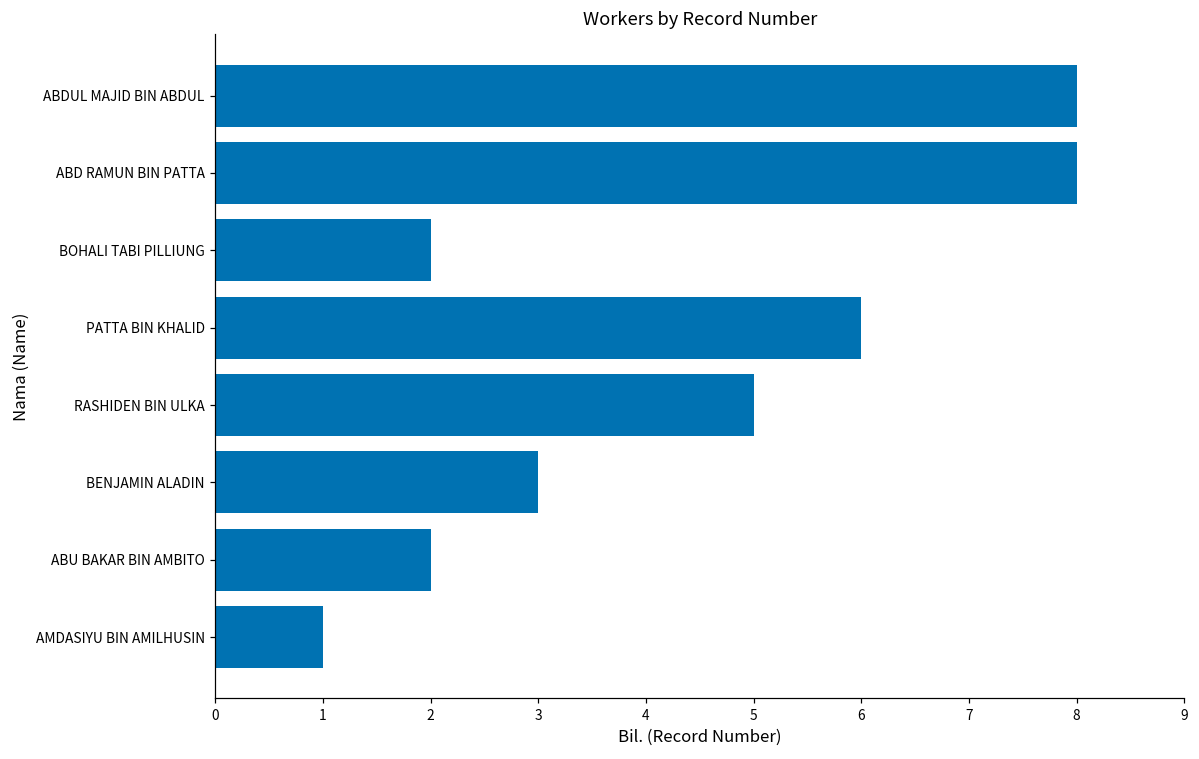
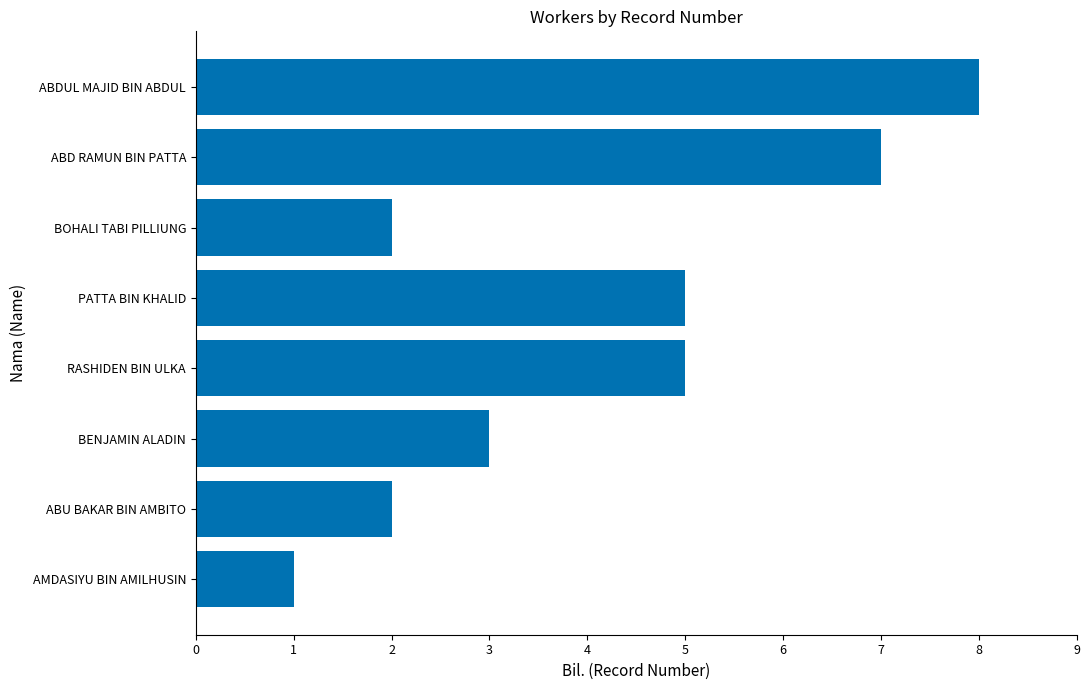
  {
    "ABDUL MAJID BIN ABDUL": 8,
-   "ABD RAMUN BIN PATTA": 8,
+   "ABD RAMUN BIN PATTA": 7,
    "BOHALI TABI PILLIUNG": 2,
-   "PATTA BIN KHALID": 6,
+   "PATTA BIN KHALID": 5,
    "RASHIDEN BIN ULKA": 5,
    "BENJAMIN ALADIN": 3,
    "ABU BAKAR BIN AMBITO": 2,
    "AMDASIYU BIN AMILHUSIN": 1
  }
